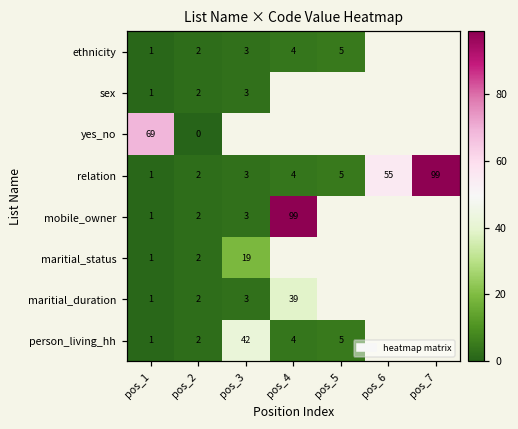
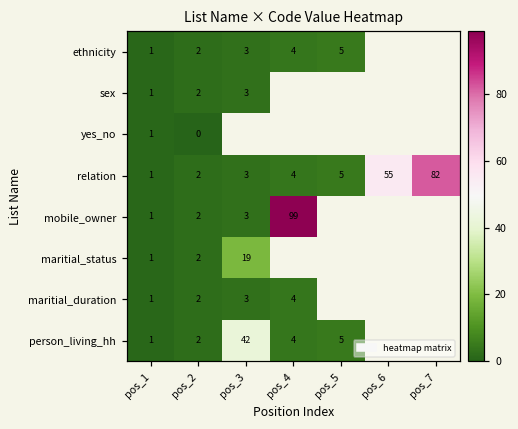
  {
    "ethnicity": {
      "pos_1": 1,
      "pos_2": 2,
      "pos_3": 3,
      "pos_4": 4,
      "pos_5": 5
    },
    "sex": {
      "pos_1": 1,
      "pos_2": 2,
      "pos_3": 3
    },
    "yes_no": {
-     "pos_1": 69,
+     "pos_1": 1,
      "pos_2": 0
    },
    "relation": {
      "pos_1": 1,
      "pos_2": 2,
      "pos_3": 3,
      "pos_4": 4,
      "pos_5": 5,
      "pos_6": 55,
-     "pos_7": 99
+     "pos_7": 82
    },
    "mobile_owner": {
      "pos_1": 1,
      "pos_2": 2,
      "pos_3": 3,
      "pos_4": 99
    },
    "maritial_status": {
      "pos_1": 1,
      "pos_2": 2,
      "pos_3": 19
    },
    "maritial_duration": {
      "pos_1": 1,
      "pos_2": 2,
      "pos_3": 3,
-     "pos_4": 39
+     "pos_4": 4
    },
    "person_living_hh": {
      "pos_1": 1,
      "pos_2": 2,
      "pos_3": 42,
      "pos_4": 4,
      "pos_5": 5
    }
  }
